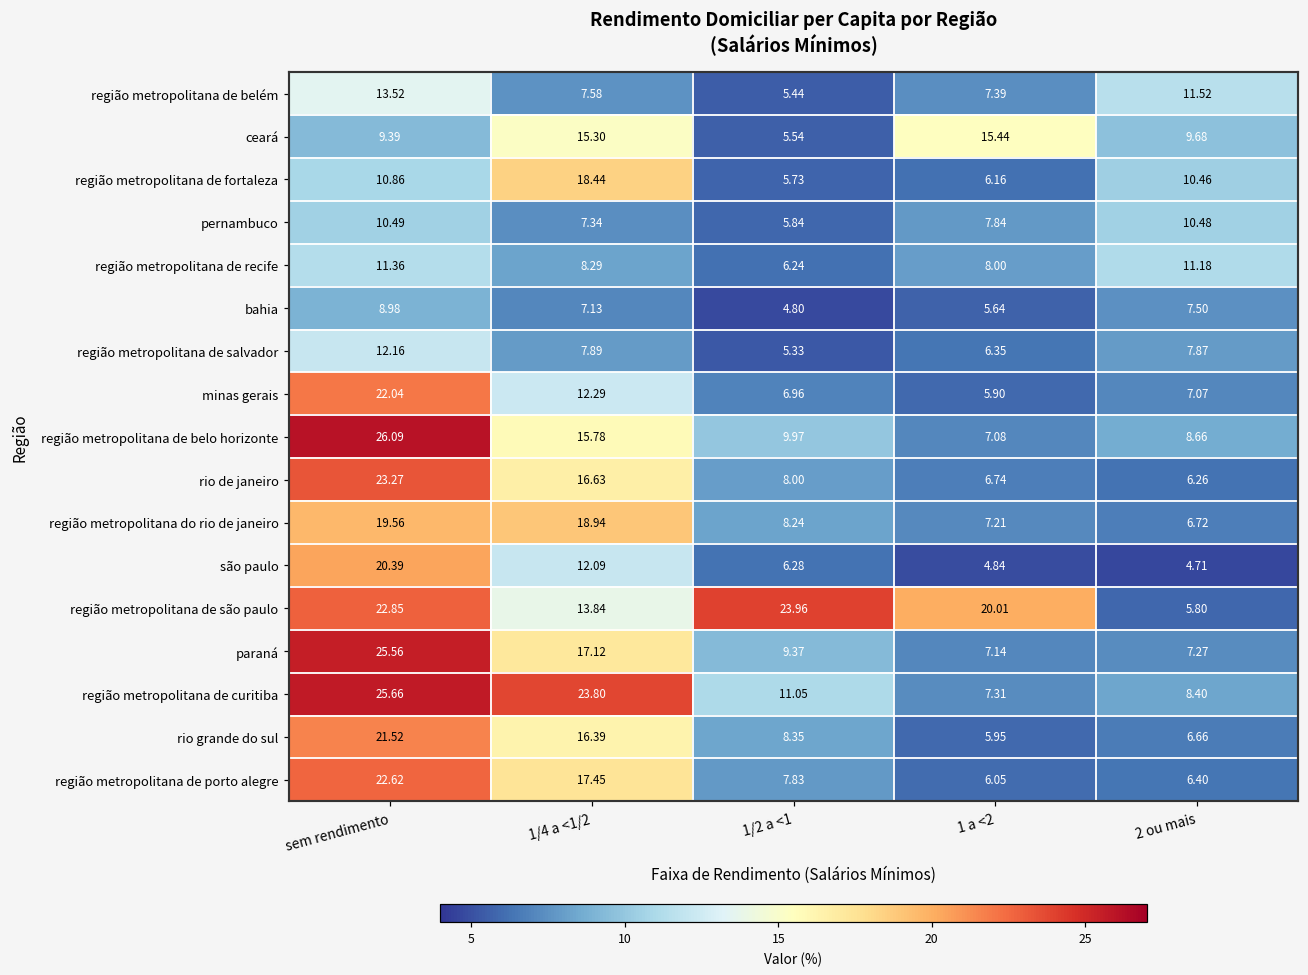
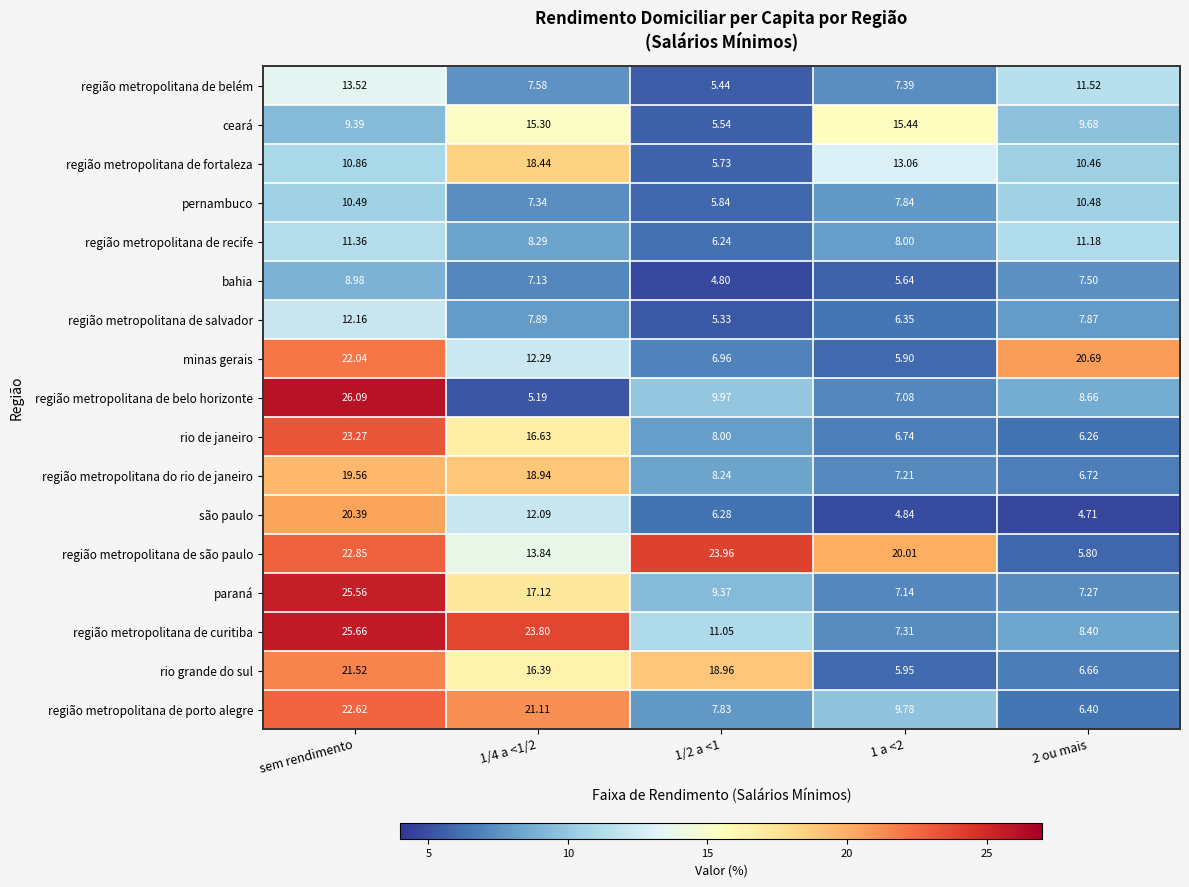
  {
    "região metropolitana de belém": {
      "sem rendimento": 13.52,
      "1/4 a <1/2": 7.58,
      "1/2 a <1": 5.44,
      "1 a <2": 7.39,
      "2 ou mais": 11.52
    },
    "ceará": {
      "sem rendimento": 9.39,
      "1/4 a <1/2": 15.30,
      "1/2 a <1": 5.54,
      "1 a <2": 15.44,
      "2 ou mais": 9.68
    },
    "região metropolitana de fortaleza": {
      "sem rendimento": 10.86,
      "1/4 a <1/2": 18.44,
      "1/2 a <1": 5.73,
-     "1 a <2": 6.16,
+     "1 a <2": 13.06,
      "2 ou mais": 10.46
    },
    "pernambuco": {
      "sem rendimento": 10.49,
      "1/4 a <1/2": 7.34,
      "1/2 a <1": 5.84,
      "1 a <2": 7.84,
      "2 ou mais": 10.48
    },
    "região metropolitana de recife": {
      "sem rendimento": 11.36,
      "1/4 a <1/2": 8.29,
      "1/2 a <1": 6.24,
      "1 a <2": 8.00,
      "2 ou mais": 11.18
    },
    "bahia": {
      "sem rendimento": 8.98,
      "1/4 a <1/2": 7.13,
      "1/2 a <1": 4.80,
      "1 a <2": 5.64,
      "2 ou mais": 7.50
    },
    "região metropolitana de salvador": {
      "sem rendimento": 12.16,
      "1/4 a <1/2": 7.89,
      "1/2 a <1": 5.33,
      "1 a <2": 6.35,
      "2 ou mais": 7.87
    },
    "minas gerais": {
      "sem rendimento": 22.04,
      "1/4 a <1/2": 12.29,
      "1/2 a <1": 6.96,
      "1 a <2": 5.90,
-     "2 ou mais": 7.07
+     "2 ou mais": 20.69
    },
    "região metropolitana de belo horizonte": {
      "sem rendimento": 26.09,
-     "1/4 a <1/2": 15.78,
+     "1/4 a <1/2": 5.19,
      "1/2 a <1": 9.97,
      "1 a <2": 7.08,
      "2 ou mais": 8.66
    },
    "rio de janeiro": {
      "sem rendimento": 23.27,
      "1/4 a <1/2": 16.63,
      "1/2 a <1": 8.00,
      "1 a <2": 6.74,
      "2 ou mais": 6.26
    },
    "região metropolitana do rio de janeiro": {
      "sem rendimento": 19.56,
      "1/4 a <1/2": 18.94,
      "1/2 a <1": 8.24,
      "1 a <2": 7.21,
      "2 ou mais": 6.72
    },
    "são paulo": {
      "sem rendimento": 20.39,
      "1/4 a <1/2": 12.09,
      "1/2 a <1": 6.28,
      "1 a <2": 4.84,
      "2 ou mais": 4.71
    },
    "região metropolitana de são paulo": {
      "sem rendimento": 22.85,
      "1/4 a <1/2": 13.84,
      "1/2 a <1": 23.96,
      "1 a <2": 20.01,
      "2 ou mais": 5.80
    },
    "paraná": {
      "sem rendimento": 25.56,
      "1/4 a <1/2": 17.12,
      "1/2 a <1": 9.37,
      "1 a <2": 7.14,
      "2 ou mais": 7.27
    },
    "região metropolitana de curitiba": {
      "sem rendimento": 25.66,
      "1/4 a <1/2": 23.80,
      "1/2 a <1": 11.05,
      "1 a <2": 7.31,
      "2 ou mais": 8.40
    },
    "rio grande do sul": {
      "sem rendimento": 21.52,
      "1/4 a <1/2": 16.39,
-     "1/2 a <1": 8.35,
+     "1/2 a <1": 18.96,
      "1 a <2": 5.95,
      "2 ou mais": 6.66
    },
    "região metropolitana de porto alegre": {
      "sem rendimento": 22.62,
-     "1/4 a <1/2": 17.45,
+     "1/4 a <1/2": 21.11,
      "1/2 a <1": 7.83,
-     "1 a <2": 6.05,
+     "1 a <2": 9.78,
      "2 ou mais": 6.40
    }
  }
